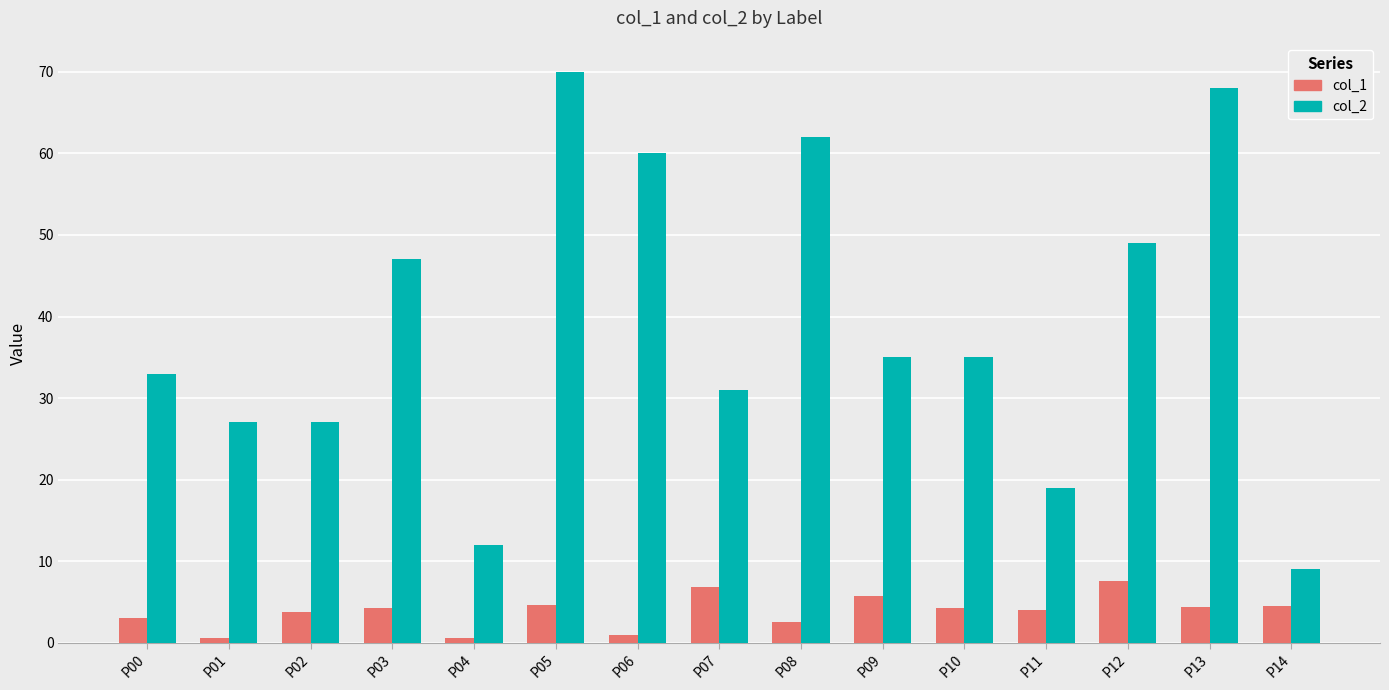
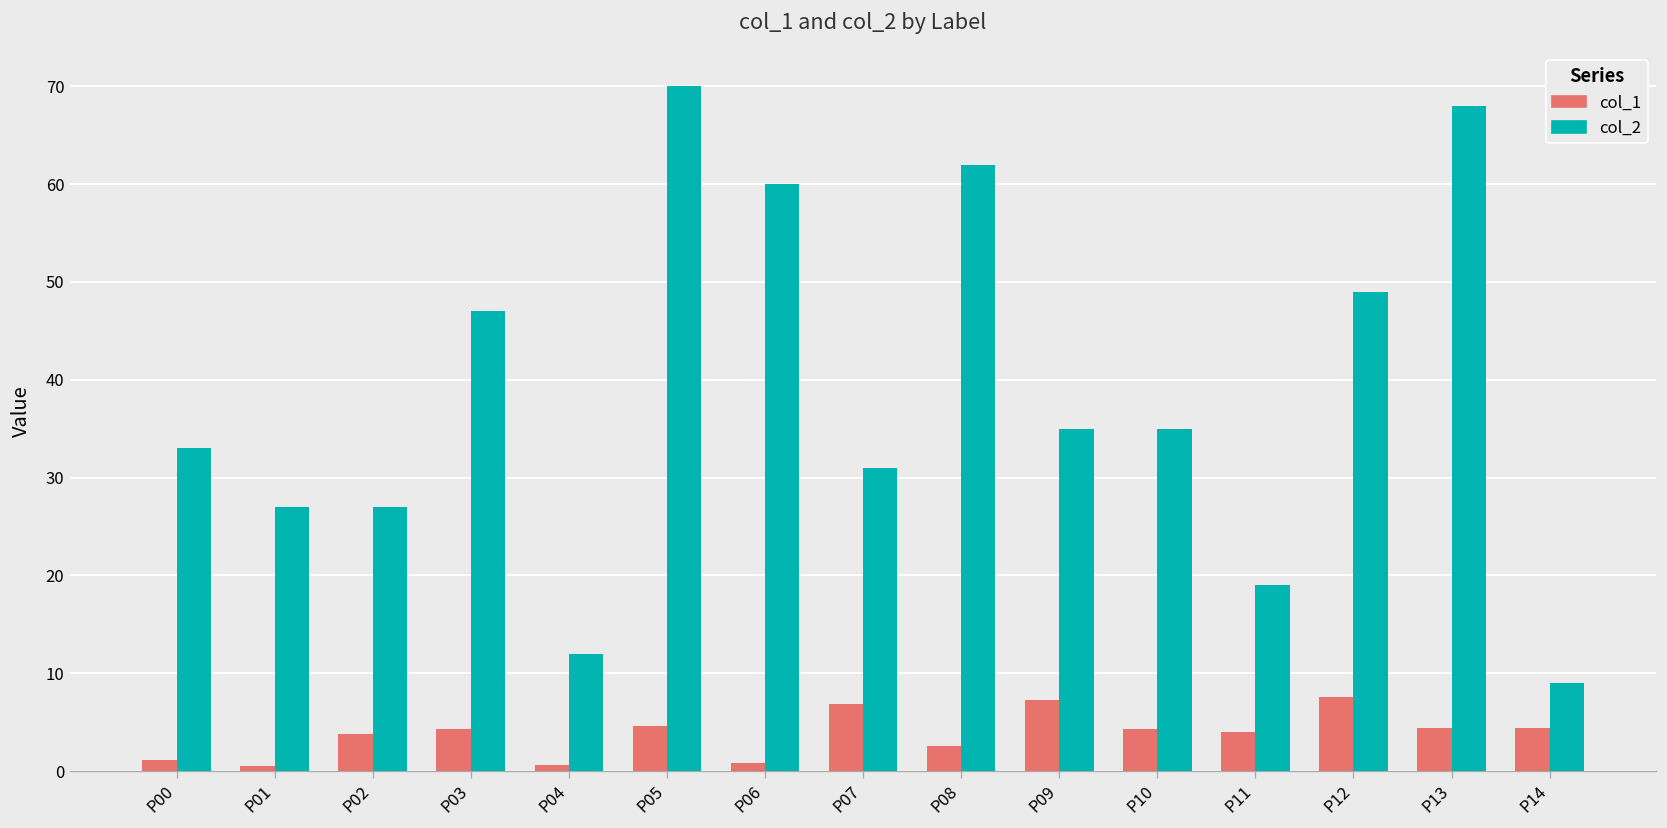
  {
    "col_1": {
-     "P00": 3,
+     "P00": 1,
      "P01": 1,
      "P02": 4,
      "P03": 4,
      "P04": 1,
      "P05": 5,
      "P06": 1,
      "P07": 7,
      "P08": 3,
-     "P09": 6,
+     "P09": 7,
      "P10": 4,
      "P11": 4,
      "P12": 8,
      "P13": 4,
      "P14": 4
    },
    "col_2": {
      "P00": 33,
      "P01": 27,
      "P02": 27,
      "P03": 47,
      "P04": 12,
      "P05": 70,
      "P06": 60,
      "P07": 31,
      "P08": 62,
      "P09": 35,
      "P10": 35,
      "P11": 19,
      "P12": 49,
      "P13": 68,
      "P14": 9
    }
  }
